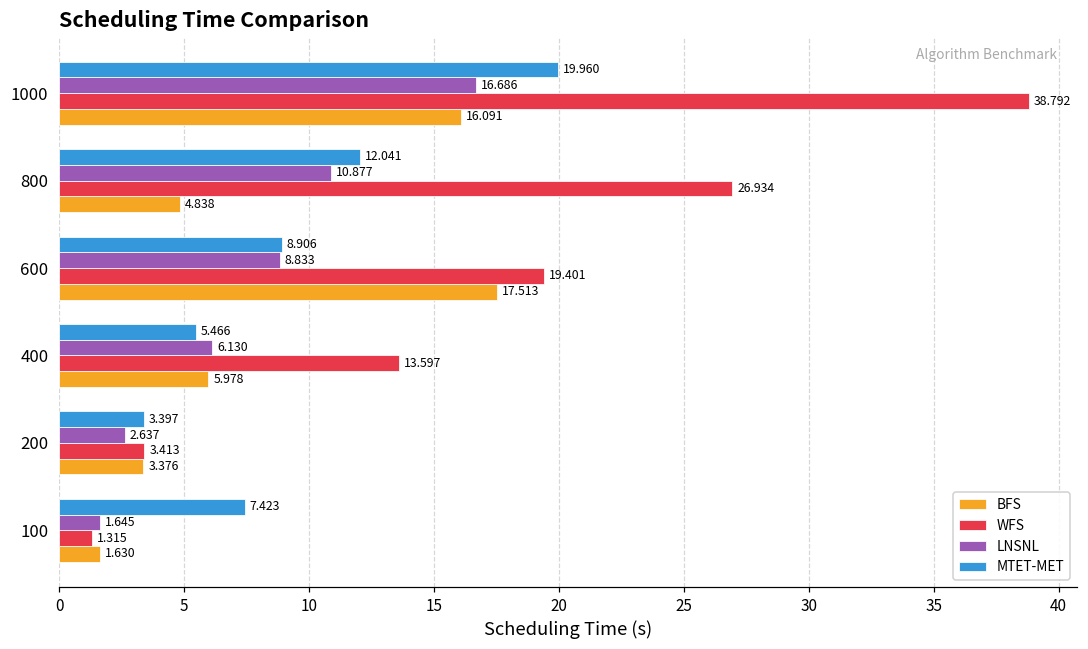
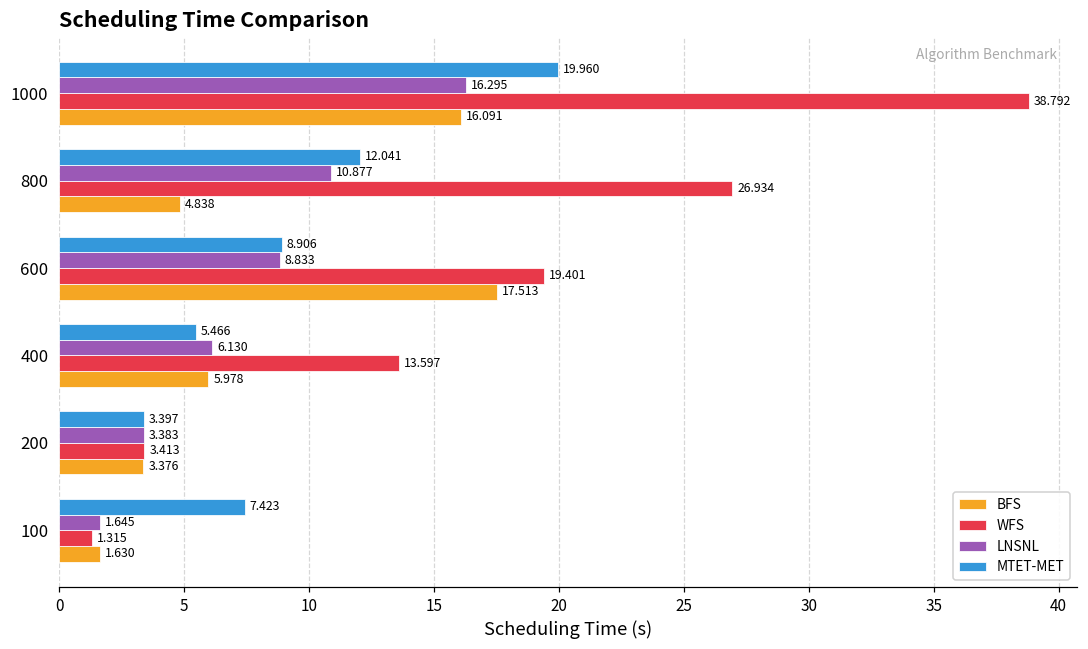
  {
    "BFS": {
      "1000": 16.091,
      "800": 4.838,
      "600": 17.513,
      "400": 5.978,
      "200": 3.376,
      "100": 1.630
    },
    "WFS": {
      "1000": 38.792,
      "800": 26.934,
      "600": 19.401,
      "400": 13.597,
      "200": 3.413,
      "100": 1.315
    },
    "LNSNL": {
-     "1000": 16.686,
+     "1000": 16.295,
      "800": 10.877,
      "600": 8.833,
      "400": 6.130,
-     "200": 2.637,
+     "200": 3.383,
      "100": 1.645
    },
    "MTET-MET": {
      "1000": 19.960,
      "800": 12.041,
      "600": 8.906,
      "400": 5.466,
      "200": 3.397,
      "100": 7.423
    }
  }
